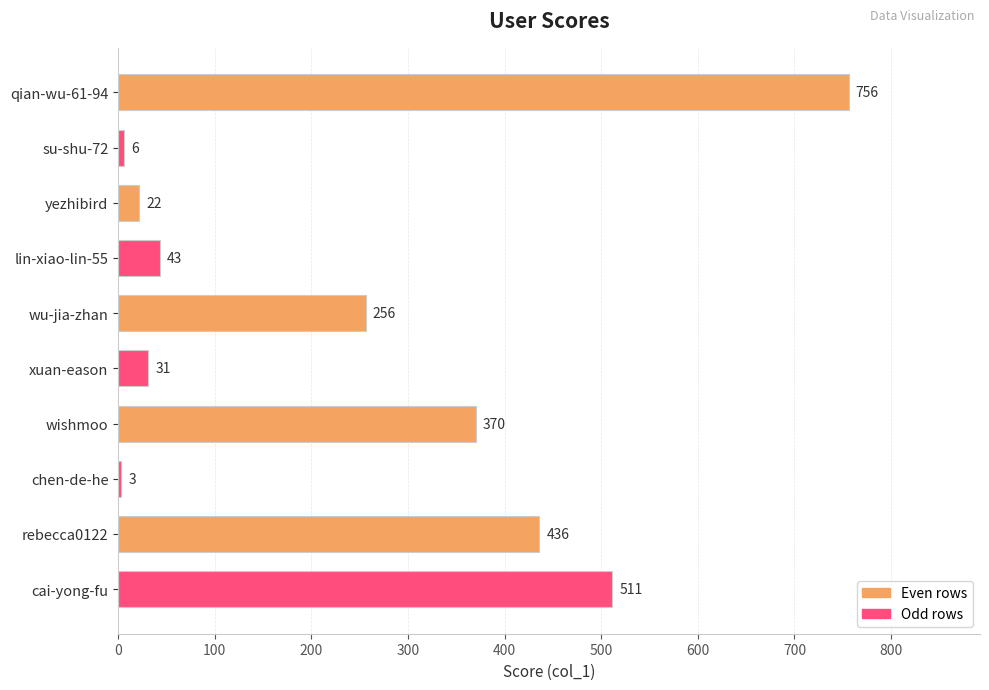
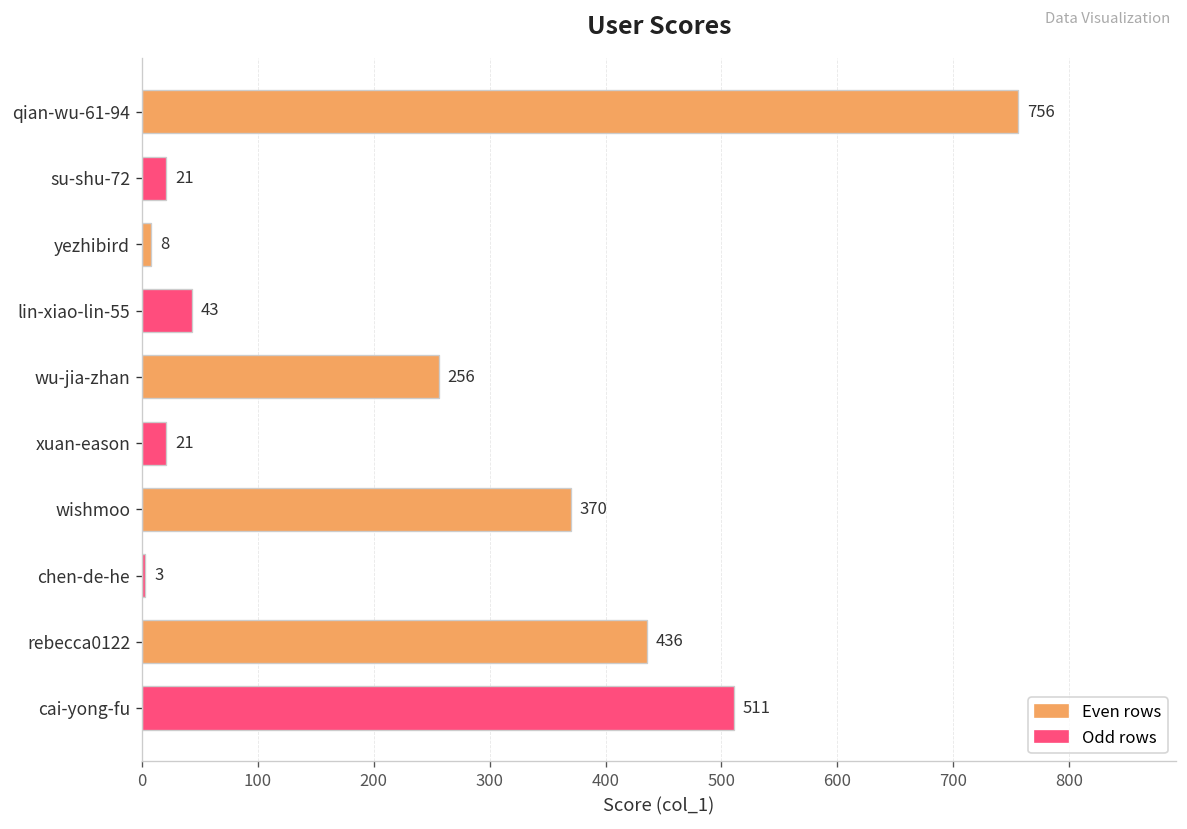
  {
    "qian-wu-61-94": 756,
-   "su-shu-72": 6,
-   "yezhibird": 22,
+   "su-shu-72": 21,
+   "yezhibird": 8,
    "lin-xiao-lin-55": 43,
    "wu-jia-zhan": 256,
-   "xuan-eason": 31,
+   "xuan-eason": 21,
    "wishmoo": 370,
    "chen-de-he": 3,
    "rebecca0122": 436,
    "cai-yong-fu": 511
  }
